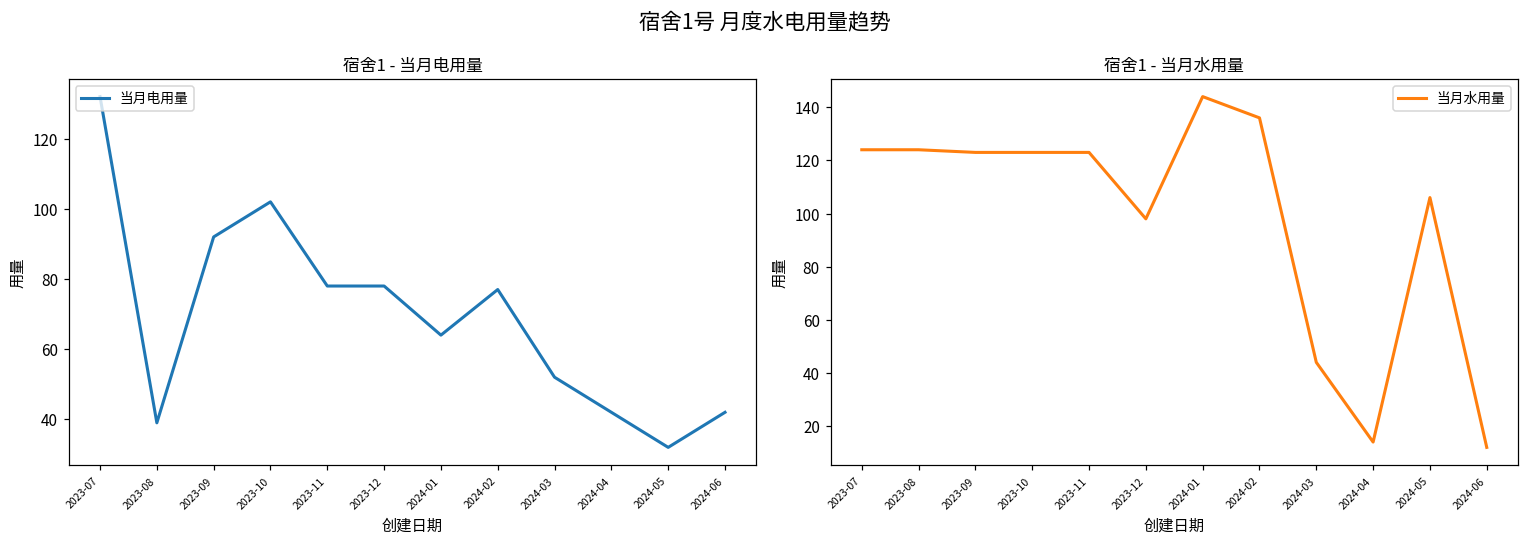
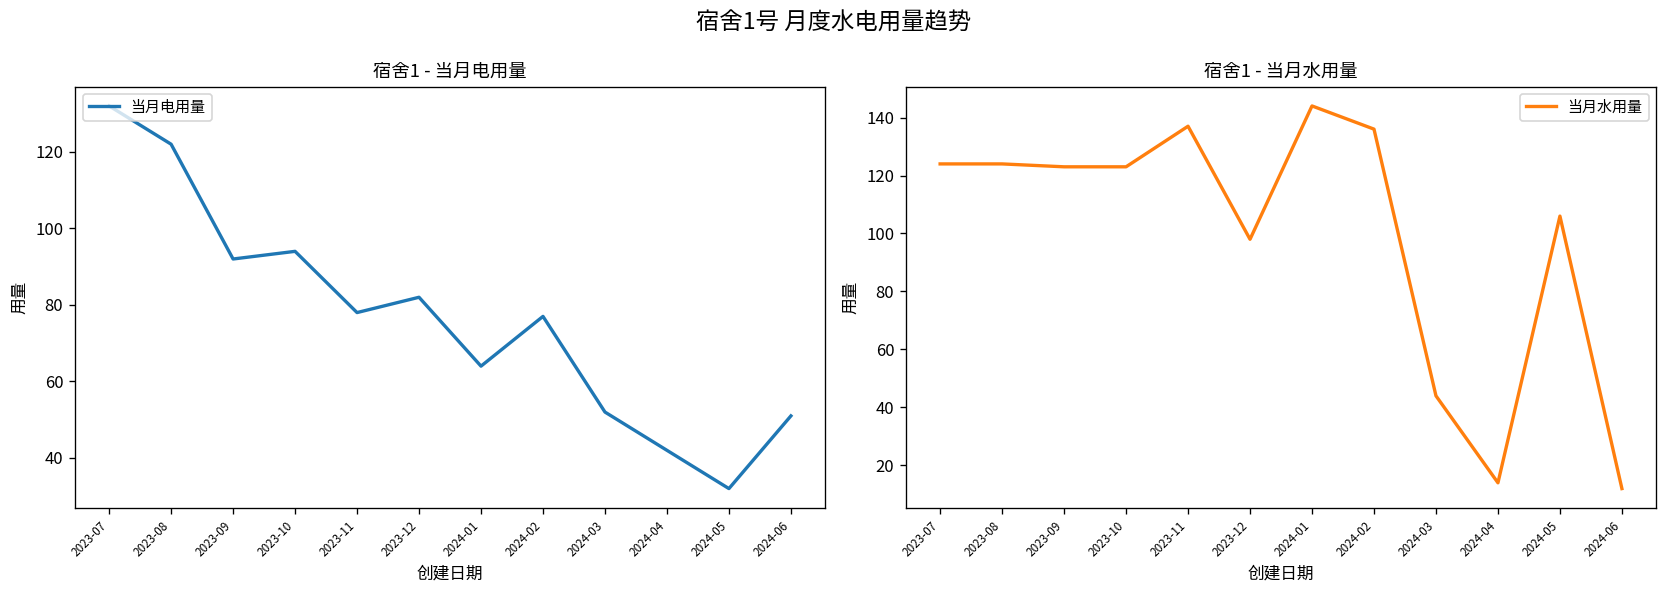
  {
    "宿舍1 - 当月电用量": {
-     "2023-08": 39,
+     "2023-08": 122,
      "2023-09": 92,
-     "2023-10": 102,
+     "2023-10": 94,
      "2023-11": 78,
-     "2023-12": 78,
+     "2023-12": 82,
      "2024-01": 64,
      "2024-02": 77,
      "2024-03": 52,
      "2024-04": 42,
      "2024-05": 32,
-     "2024-06": 42
+     "2024-06": 51
    },
    "宿舍1 - 当月水用量": {
      "2023-07": 124,
      "2023-08": 124,
      "2023-09": 123,
      "2023-10": 123,
-     "2023-11": 123,
+     "2023-11": 137,
      "2023-12": 98,
      "2024-01": 144,
      "2024-02": 136,
      "2024-03": 44,
      "2024-04": 14,
      "2024-05": 106,
      "2024-06": 12
    }
  }
